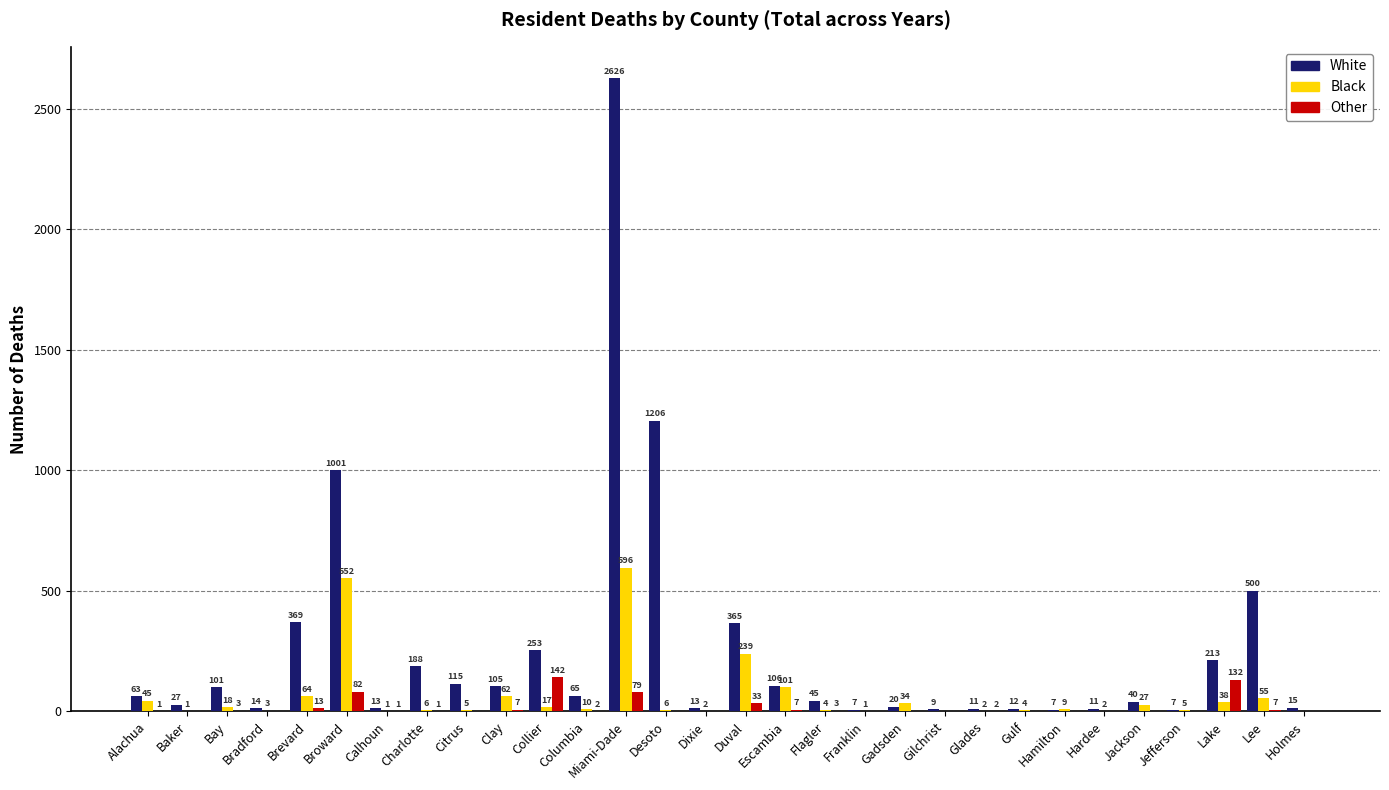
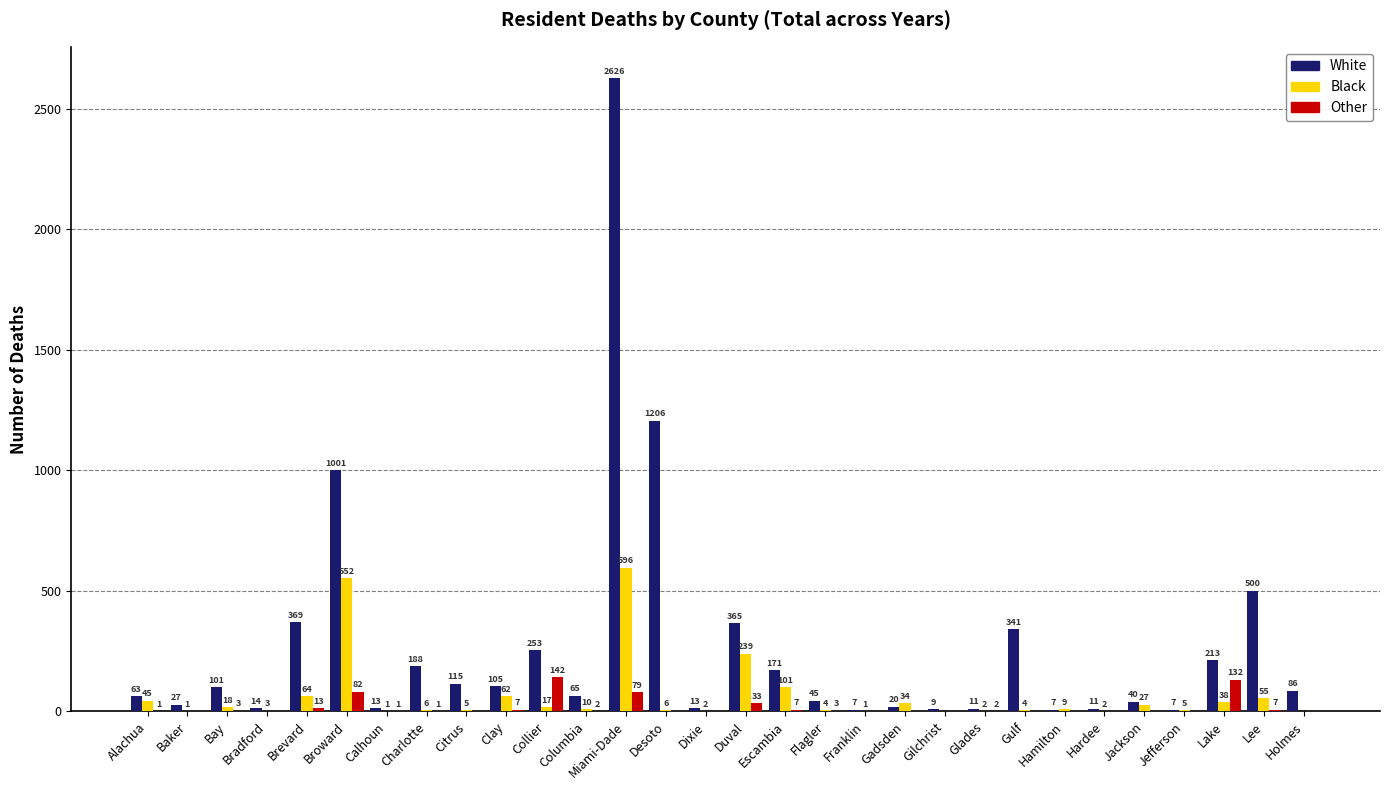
  {
    "White": {
      "Alachua": 63,
      "Baker": 27,
      "Bay": 101,
      "Bradford": 14,
      "Brevard": 369,
      "Broward": 1001,
      "Calhoun": 13,
      "Charlotte": 188,
      "Citrus": 115,
      "Clay": 105,
      "Collier": 253,
      "Columbia": 65,
      "Miami-Dade": 2626,
      "Desoto": 1206,
      "Dixie": 13,
      "Duval": 365,
-     "Escambia": 106,
+     "Escambia": 171,
      "Flagler": 45,
      "Franklin": 7,
      "Gadsden": 20,
      "Gilchrist": 9,
      "Glades": 11,
-     "Gulf": 12,
+     "Gulf": 341,
      "Hamilton": 7,
      "Hardee": 11,
      "Jackson": 40,
      "Jefferson": 7,
      "Lake": 213,
      "Lee": 500,
-     "Holmes": 15
+     "Holmes": 86
    },
    "Black": {
      "Alachua": 45,
      "Baker": 1,
      "Bay": 18,
      "Bradford": 3,
      "Brevard": 64,
      "Broward": 552,
      "Calhoun": 1,
      "Charlotte": 6,
      "Citrus": 5,
      "Clay": 62,
      "Collier": 17,
      "Columbia": 10,
      "Miami-Dade": 596,
      "Desoto": 6,
      "Dixie": 2,
      "Duval": 239,
      "Flagler": 4,
      "Franklin": 1,
      "Gadsden": 34,
      "Glades": 2,
      "Gulf": 4,
      "Hamilton": 9,
      "Hardee": 2,
      "Jackson": 27,
      "Jefferson": 5,
      "Lake": 38,
      "Lee": 55
    },
    "Other": {
      "Alachua": 1,
      "Bay": 3,
      "Brevard": 13,
      "Broward": 82,
      "Calhoun": 1,
      "Charlotte": 1,
      "Clay": 7,
      "Collier": 142,
      "Columbia": 2,
      "Miami-Dade": 79,
      "Duval": 33,
      "Escambia": 7,
      "Flagler": 3,
      "Glades": 2,
      "Lake": 132,
      "Lee": 7
    }
  }
